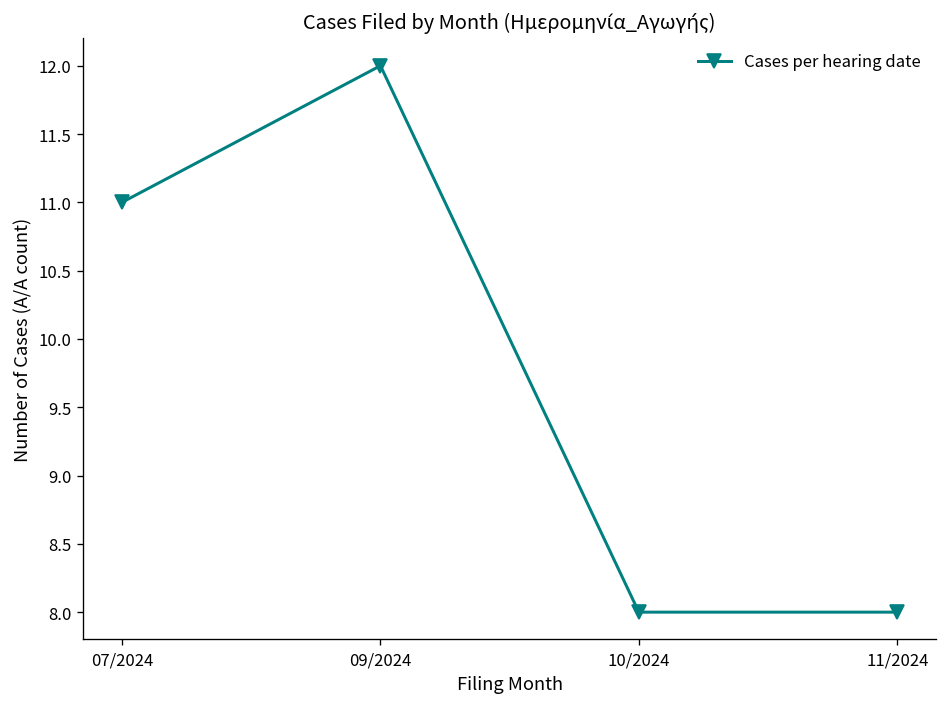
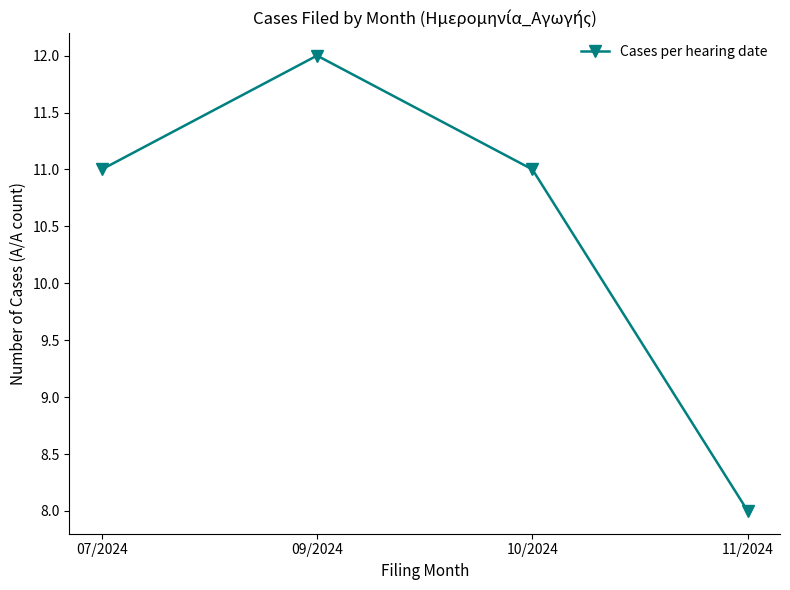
  {
    "07/2024": 11,
    "09/2024": 12,
-   "10/2024": 8,
+   "10/2024": 11,
    "11/2024": 8
  }
